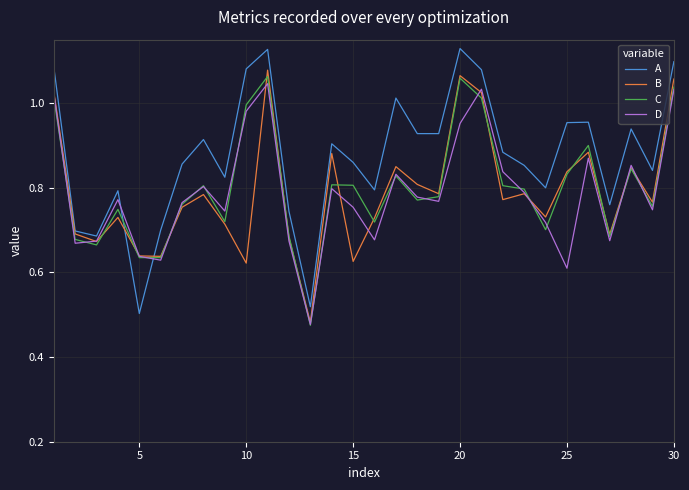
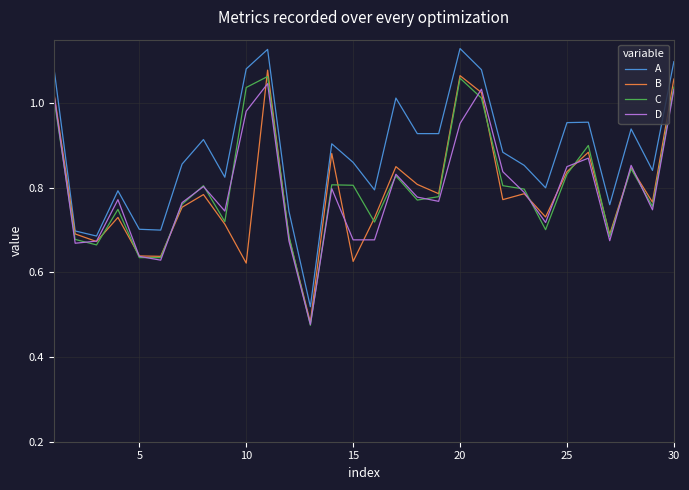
  {
    "A": {
-     "5": 0.50,
+     "5": 0.70,
      "10": 1.08,
      "15": 0.86,
      "20": 1.13,
      "25": 0.95,
      "30": 1.10
    },
    "B": {
      "10": 0.62,
      "15": 0.63,
      "20": 1.07,
      "30": 1.06
    },
    "C": {
-     "10": 1.00,
+     "10": 1.04,
      "15": 0.81,
      "20": 1.06
    },
    "D": {
      "10": 0.98,
-     "15": 0.75,
+     "15": 0.68,
      "20": 0.95,
-     "25": 0.61
+     "25": 0.85
    }
  }
